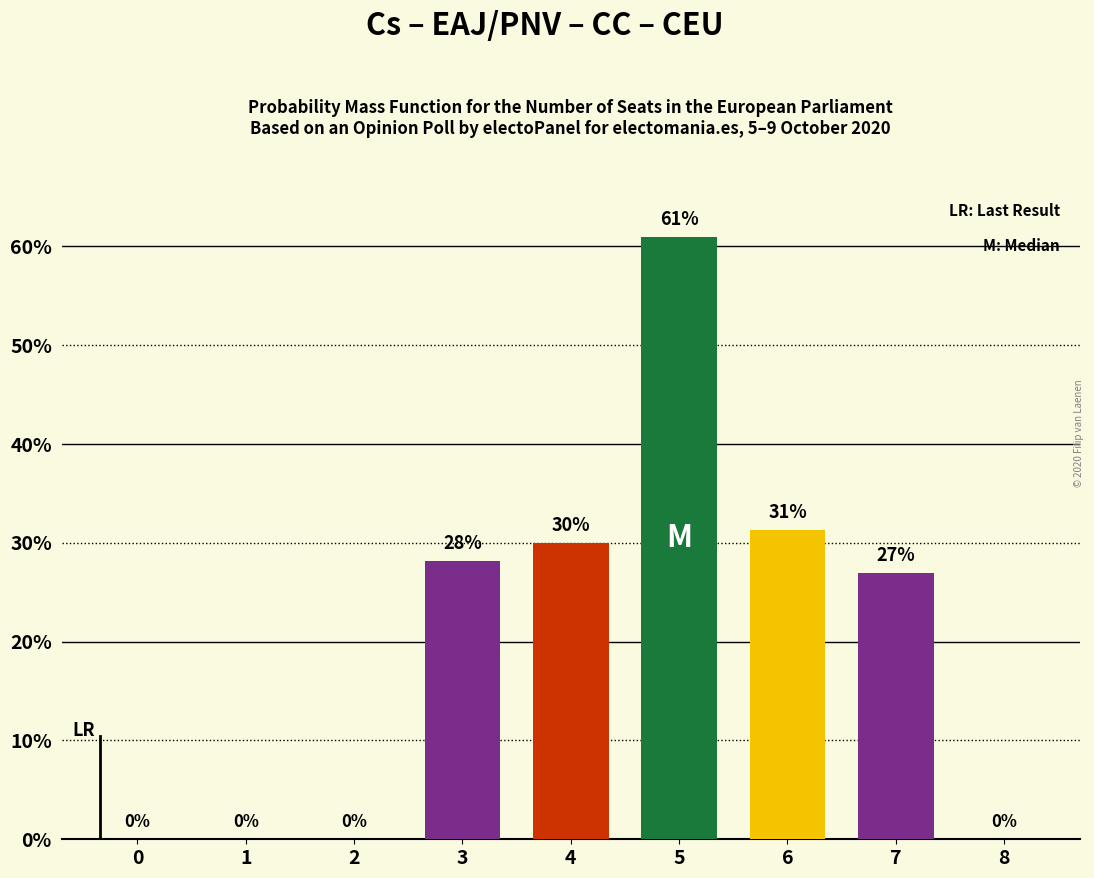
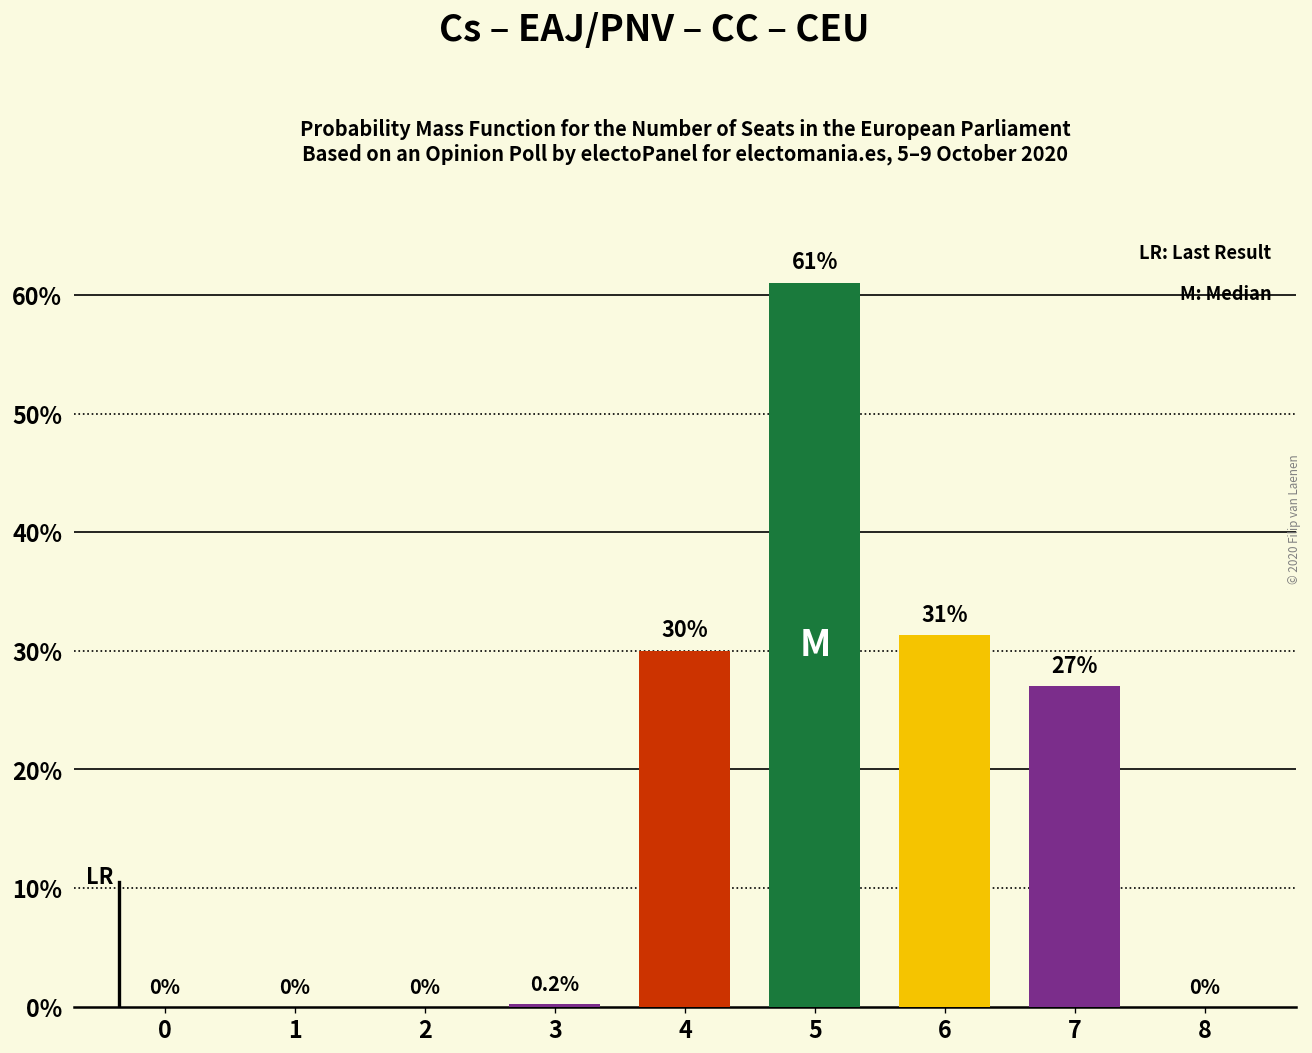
  {
    "0": "0%",
    "1": "0%",
    "2": "0%",
-   "3": "28%",
+   "3": "0.2%",
    "4": "30%",
    "5": "61%",
    "6": "31%",
    "7": "27%",
    "8": "0%"
  }
